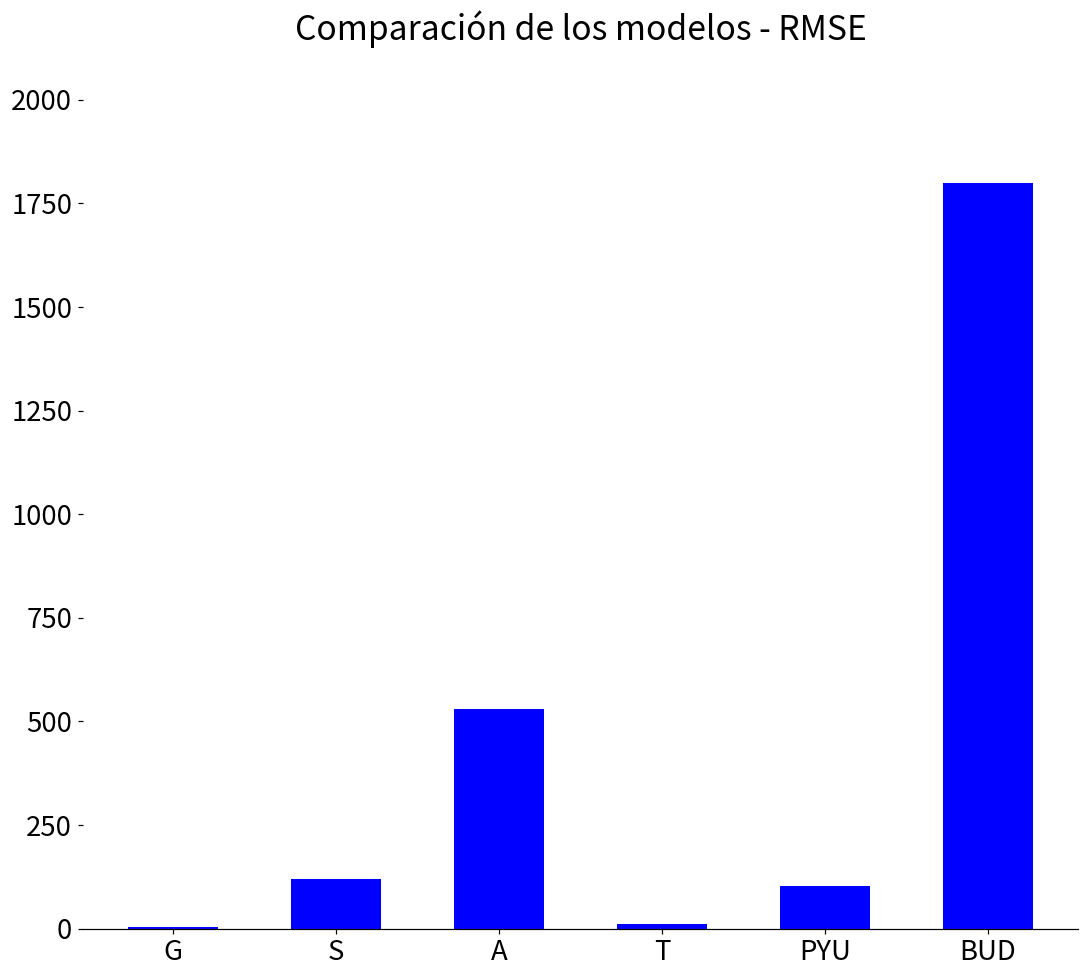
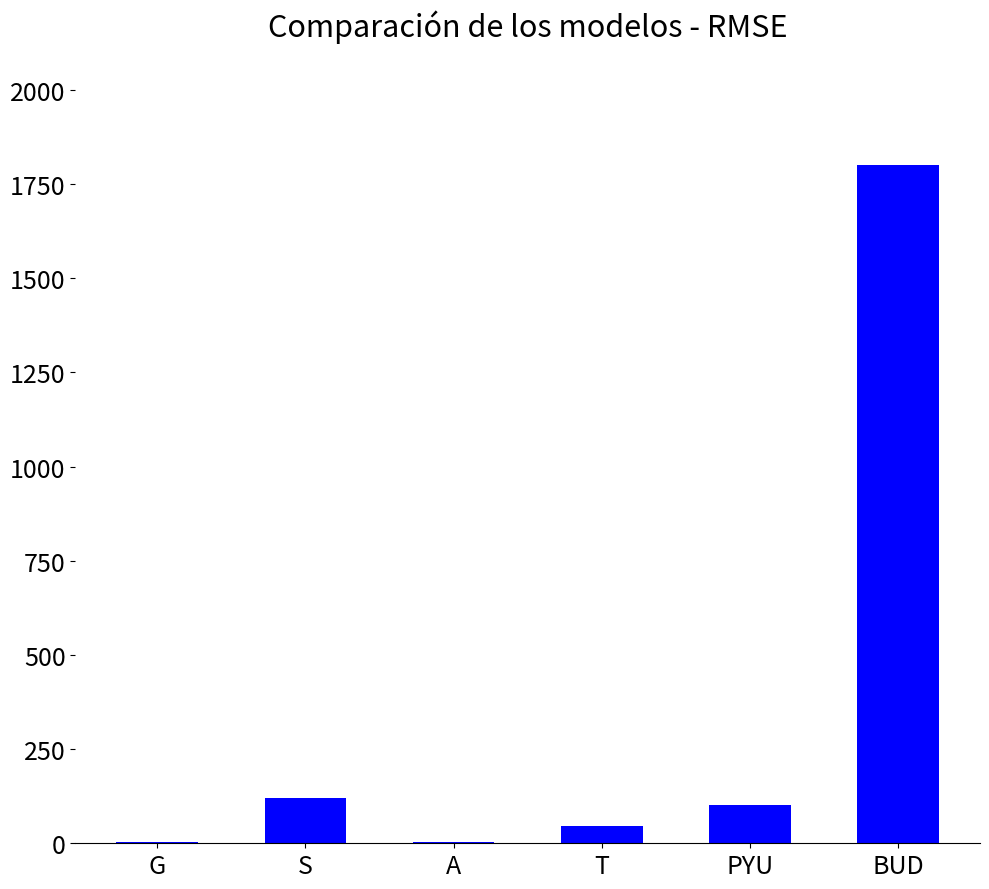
  {
    "S": 120,
-   "A": 530,
-   "T": 10,
+   "A": 0,
+   "T": 50,
    "PYU": 100,
    "BUD": 1800
  }
